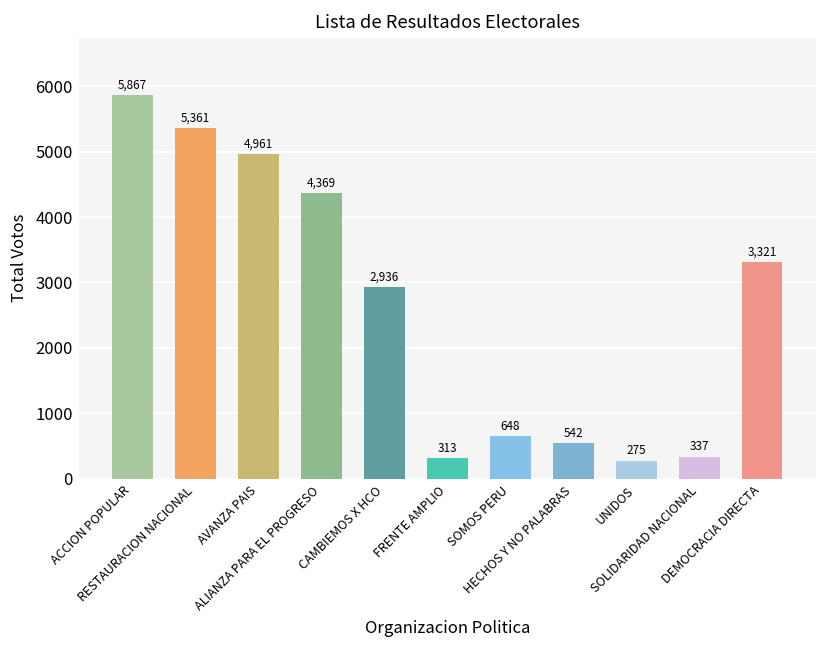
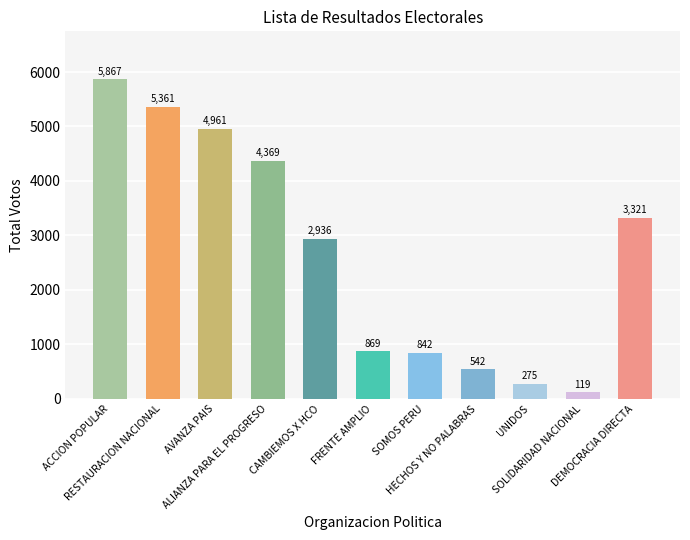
  {
    "ACCION POPULAR": "5,867",
    "RESTAURACION NACIONAL": "5,361",
    "AVANZA PAIS": "4,961",
    "ALIANZA PARA EL PROGRESO": "4,369",
    "CAMBIEMOS X HCO": "2,936",
-   "FRENTE AMPLIO": "313",
-   "SOMOS PERU": "648",
+   "FRENTE AMPLIO": "869",
+   "SOMOS PERU": "842",
    "HECHOS Y NO PALABRAS": "542",
    "UNIDOS": "275",
-   "SOLIDARIDAD NACIONAL": "337",
+   "SOLIDARIDAD NACIONAL": "119",
    "DEMOCRACIA DIRECTA": "3,321"
  }
